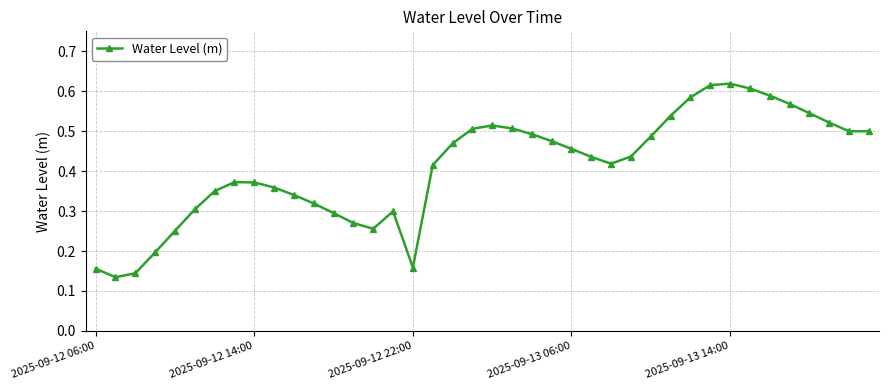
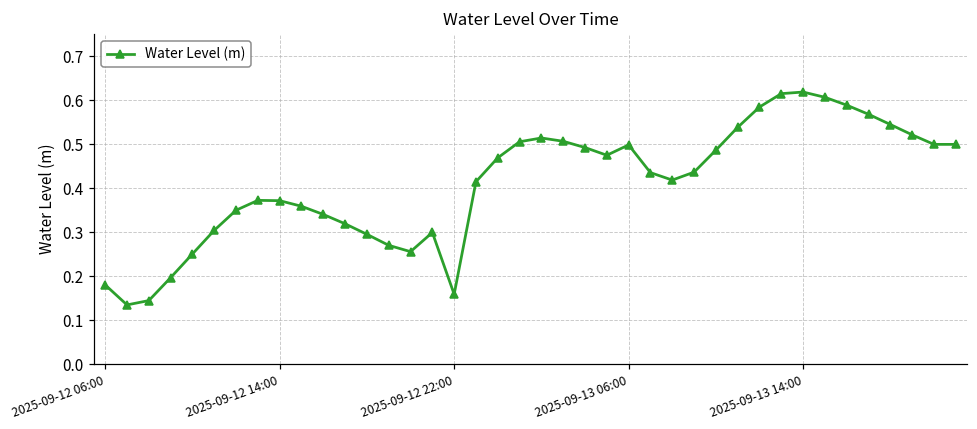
  {
-   "2025-09-12 06:00": 0.16,
+   "2025-09-12 06:00": 0.18,
    "2025-09-12 14:00": 0.37,
    "2025-09-12 22:00": 0.16,
-   "2025-09-13 06:00": 0.46,
+   "2025-09-13 06:00": 0.50,
    "2025-09-13 14:00": 0.62
  }
